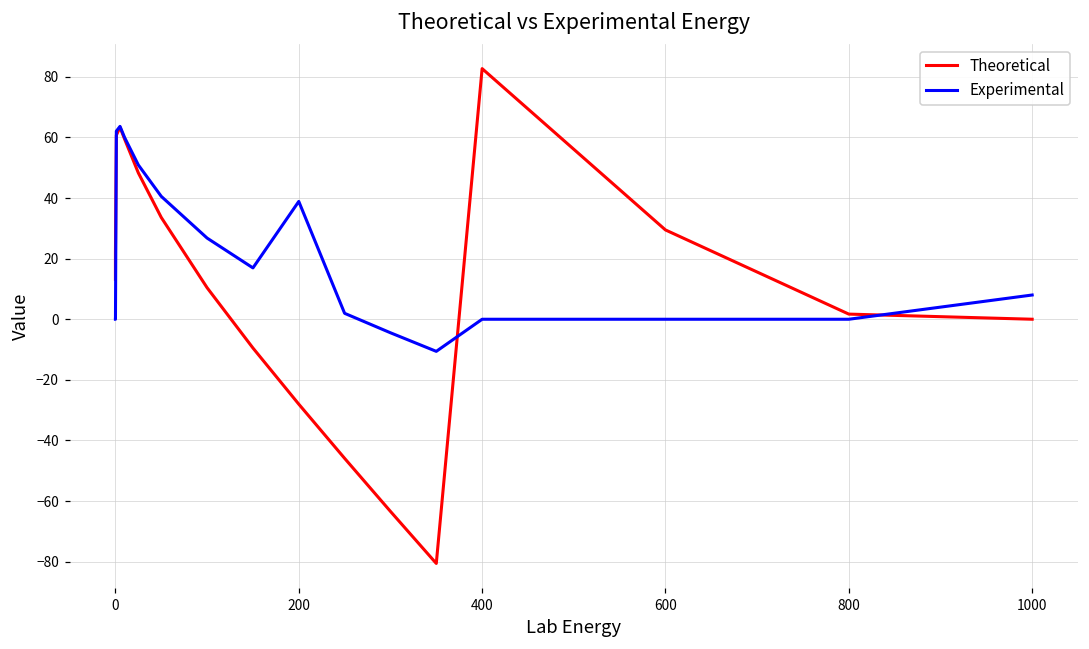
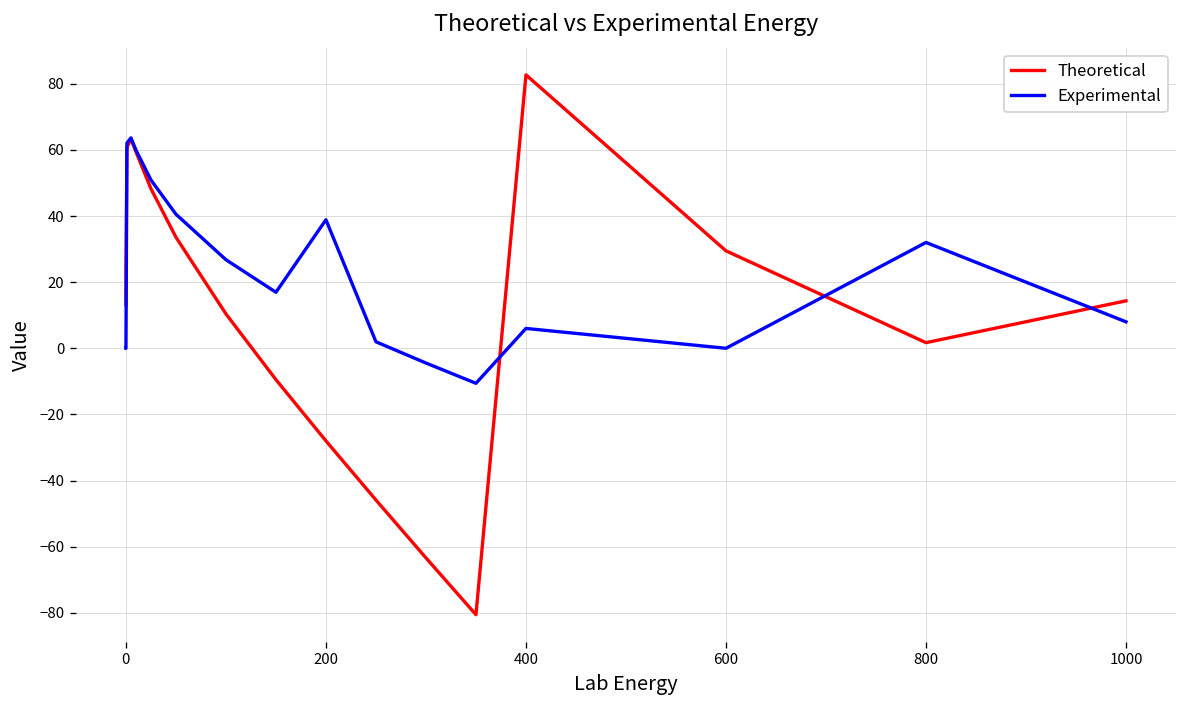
  {
    "Theoretical": {
      "200": -28,
      "400": 83,
      "600": 29,
      "800": 2,
-     "1000": 0
+     "1000": 14
    },
    "Experimental": {
      "200": 39,
-     "400": 0,
+     "400": 6,
      "600": 0,
-     "800": 0,
+     "800": 32,
      "1000": 8
    }
  }
